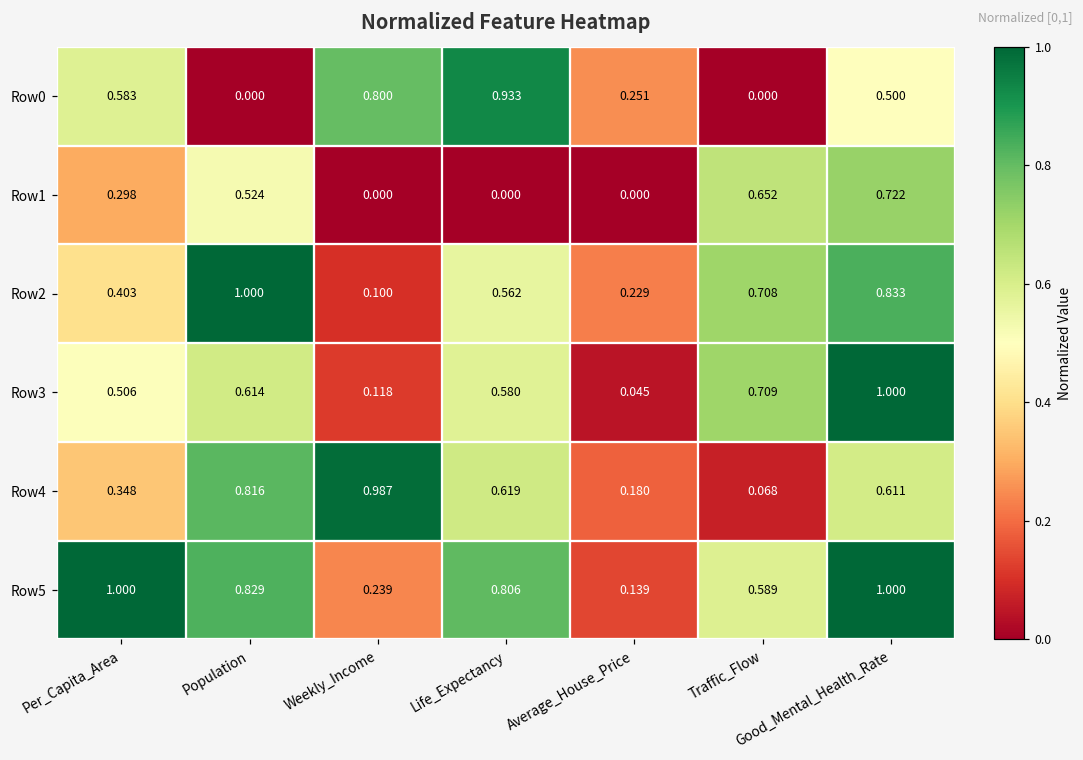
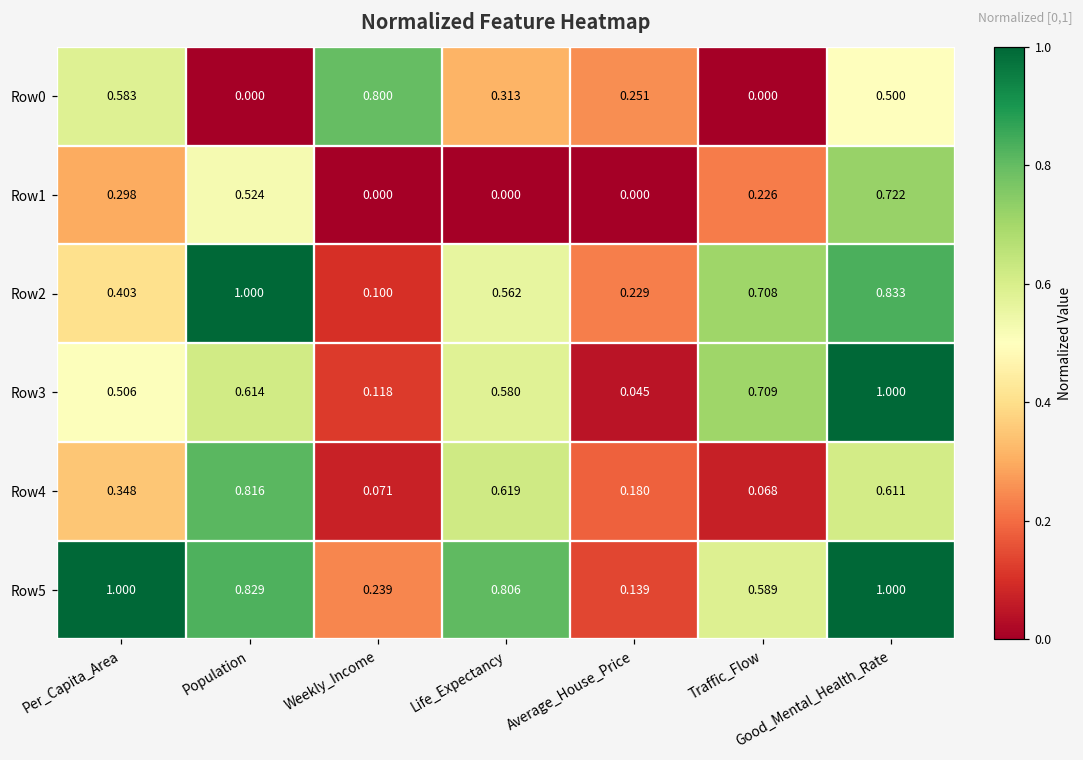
  {
    "Row0": {
      "Per_Capita_Area": 0.583,
      "Population": 0.000,
      "Weekly_Income": 0.800,
-     "Life_Expectancy": 0.933,
+     "Life_Expectancy": 0.313,
      "Average_House_Price": 0.251,
      "Traffic_Flow": 0.000,
      "Good_Mental_Health_Rate": 0.500
    },
    "Row1": {
      "Per_Capita_Area": 0.298,
      "Population": 0.524,
      "Weekly_Income": 0.000,
      "Life_Expectancy": 0.000,
      "Average_House_Price": 0.000,
-     "Traffic_Flow": 0.652,
+     "Traffic_Flow": 0.226,
      "Good_Mental_Health_Rate": 0.722
    },
    "Row2": {
      "Per_Capita_Area": 0.403,
      "Population": 1.000,
      "Weekly_Income": 0.100,
      "Life_Expectancy": 0.562,
      "Average_House_Price": 0.229,
      "Traffic_Flow": 0.708,
      "Good_Mental_Health_Rate": 0.833
    },
    "Row3": {
      "Per_Capita_Area": 0.506,
      "Population": 0.614,
      "Weekly_Income": 0.118,
      "Life_Expectancy": 0.580,
      "Average_House_Price": 0.045,
      "Traffic_Flow": 0.709,
      "Good_Mental_Health_Rate": 1.000
    },
    "Row4": {
      "Per_Capita_Area": 0.348,
      "Population": 0.816,
-     "Weekly_Income": 0.987,
+     "Weekly_Income": 0.071,
      "Life_Expectancy": 0.619,
      "Average_House_Price": 0.180,
      "Traffic_Flow": 0.068,
      "Good_Mental_Health_Rate": 0.611
    },
    "Row5": {
      "Per_Capita_Area": 1.000,
      "Population": 0.829,
      "Weekly_Income": 0.239,
      "Life_Expectancy": 0.806,
      "Average_House_Price": 0.139,
      "Traffic_Flow": 0.589,
      "Good_Mental_Health_Rate": 1.000
    }
  }
